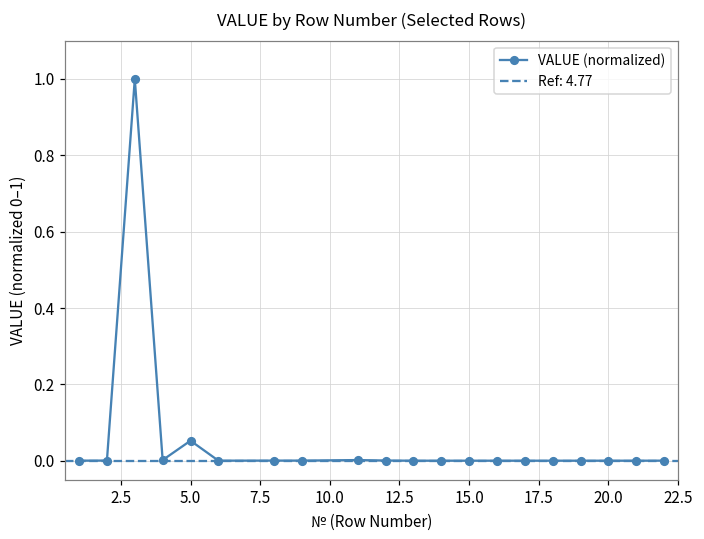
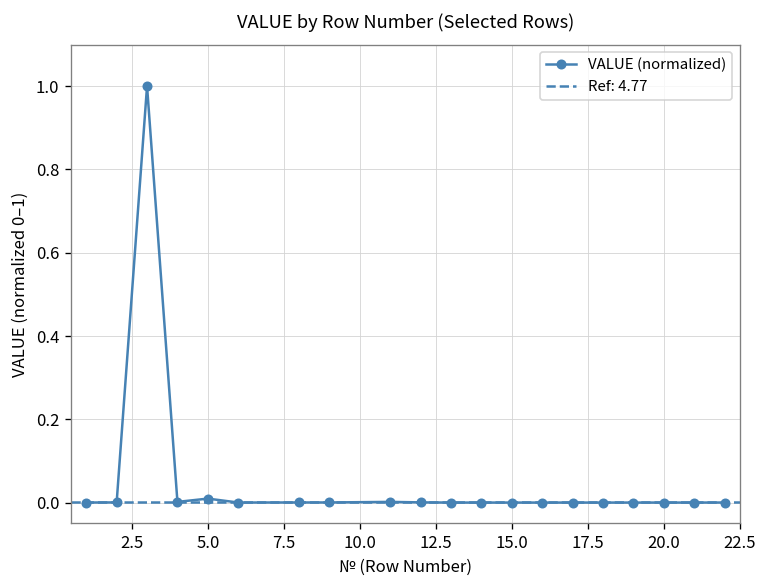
  {
-   "5.0": 0.05,
+   "5.0": 0.01,
    "15.0": 0.00,
    "20.0": 0.00
  }
